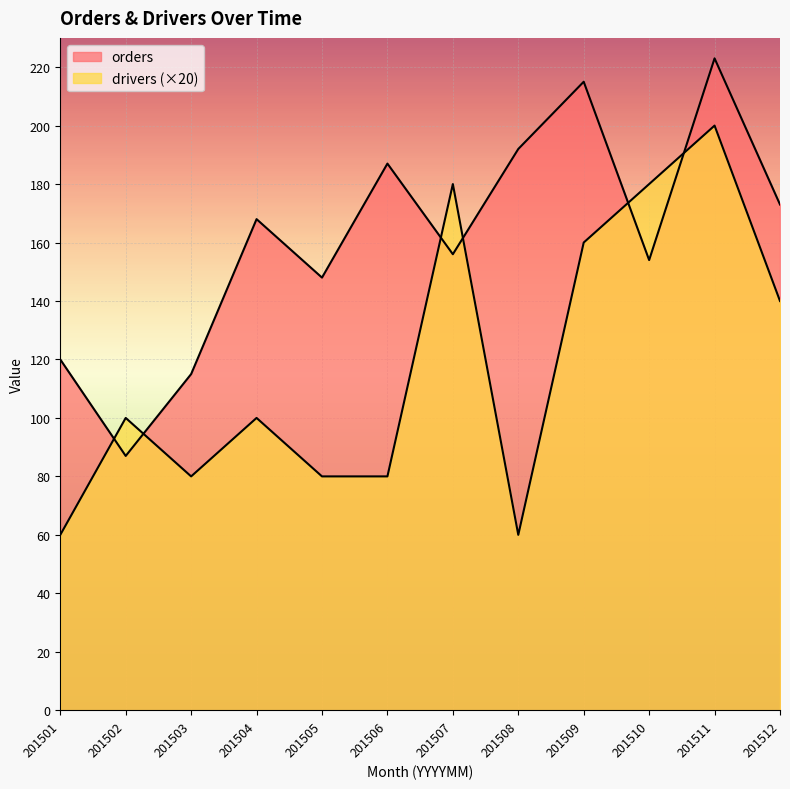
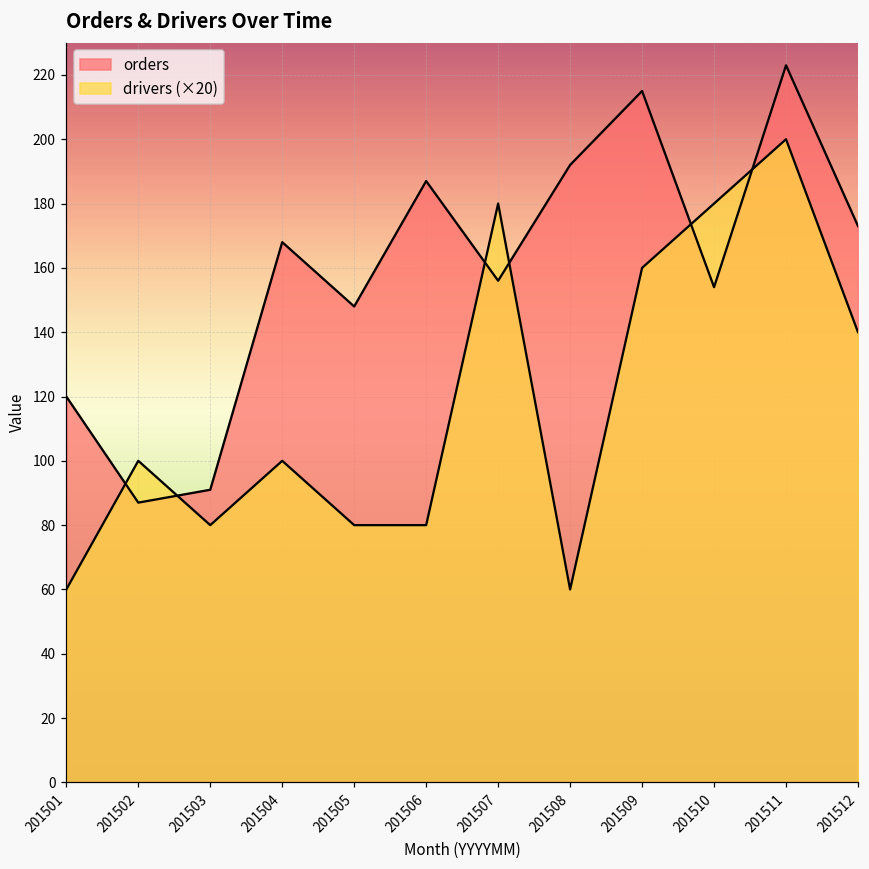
  {
    "orders": {
      "201501": 120,
      "201502": 87,
-     "201503": 115,
+     "201503": 91,
      "201504": 168,
      "201505": 148,
      "201506": 187,
      "201507": 156,
      "201508": 192,
      "201509": 215,
      "201510": 154,
      "201511": 223,
      "201512": 173
    },
    "drivers (×20)": {
      "201501": 60,
      "201502": 100,
      "201503": 80,
      "201504": 100,
      "201505": 80,
      "201506": 80,
      "201507": 180,
      "201508": 60,
      "201509": 160,
      "201510": 180,
      "201511": 200,
      "201512": 140
    }
  }
